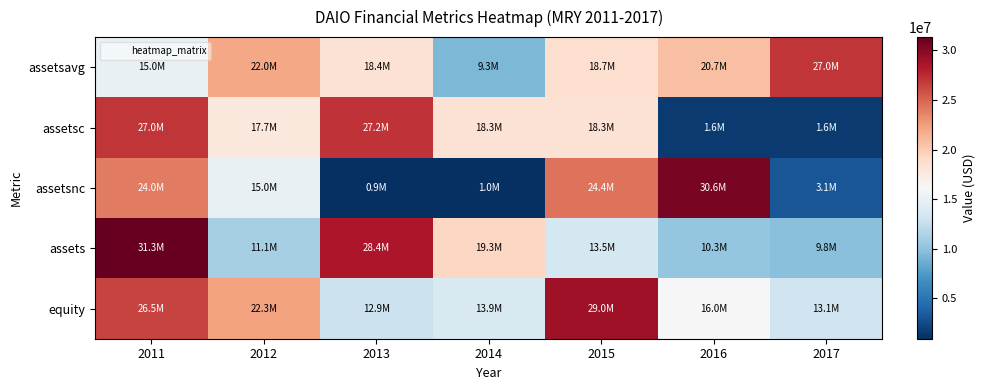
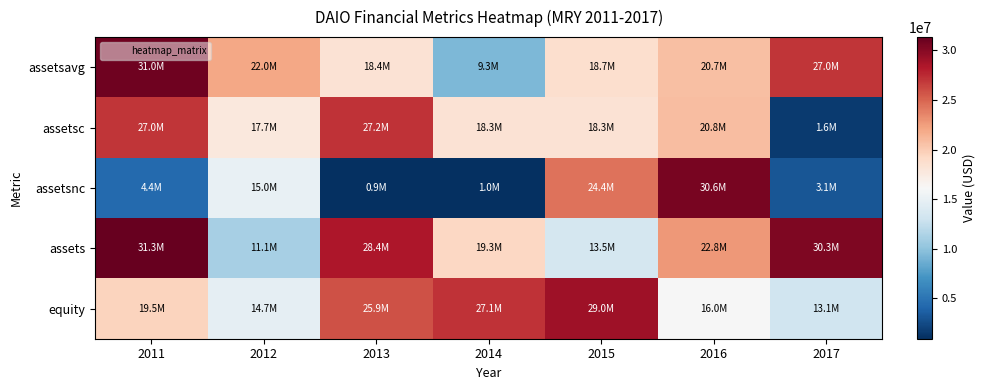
  {
    "assetsavg": {
-     "2011": "15.0M",
+     "2011": "31.0M",
      "2012": "22.0M",
      "2013": "18.4M",
      "2014": "9.3M",
      "2015": "18.7M",
      "2016": "20.7M",
      "2017": "27.0M"
    },
    "assetsc": {
      "2011": "27.0M",
      "2012": "17.7M",
      "2013": "27.2M",
      "2014": "18.3M",
      "2015": "18.3M",
-     "2016": "1.6M",
+     "2016": "20.8M",
      "2017": "1.6M"
    },
    "assetsnc": {
-     "2011": "24.0M",
+     "2011": "4.4M",
      "2012": "15.0M",
      "2013": "0.9M",
      "2014": "1.0M",
      "2015": "24.4M",
      "2016": "30.6M",
      "2017": "3.1M"
    },
    "assets": {
      "2011": "31.3M",
      "2012": "11.1M",
      "2013": "28.4M",
      "2014": "19.3M",
      "2015": "13.5M",
-     "2016": "10.3M",
-     "2017": "9.8M"
+     "2016": "22.8M",
+     "2017": "30.3M"
    },
    "equity": {
-     "2011": "26.5M",
-     "2012": "22.3M",
-     "2013": "12.9M",
-     "2014": "13.9M",
+     "2011": "19.5M",
+     "2012": "14.7M",
+     "2013": "25.9M",
+     "2014": "27.1M",
      "2015": "29.0M",
      "2016": "16.0M",
      "2017": "13.1M"
    }
  }
